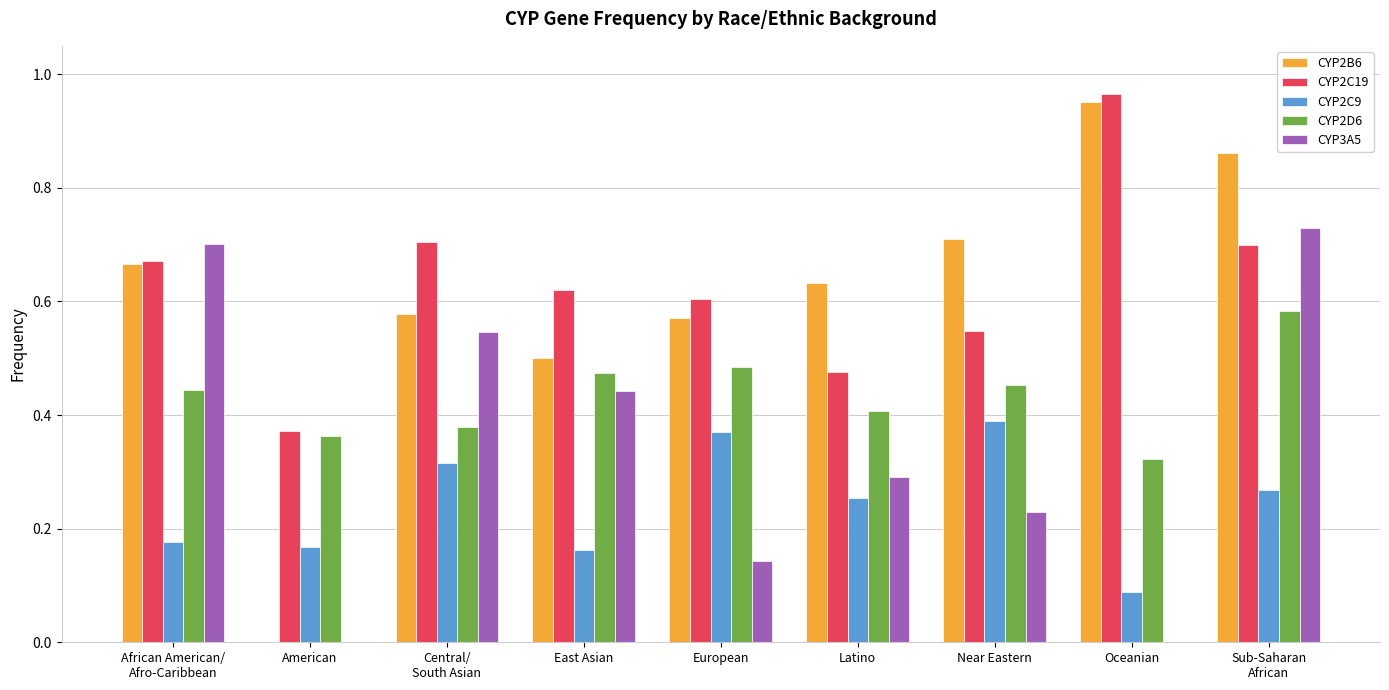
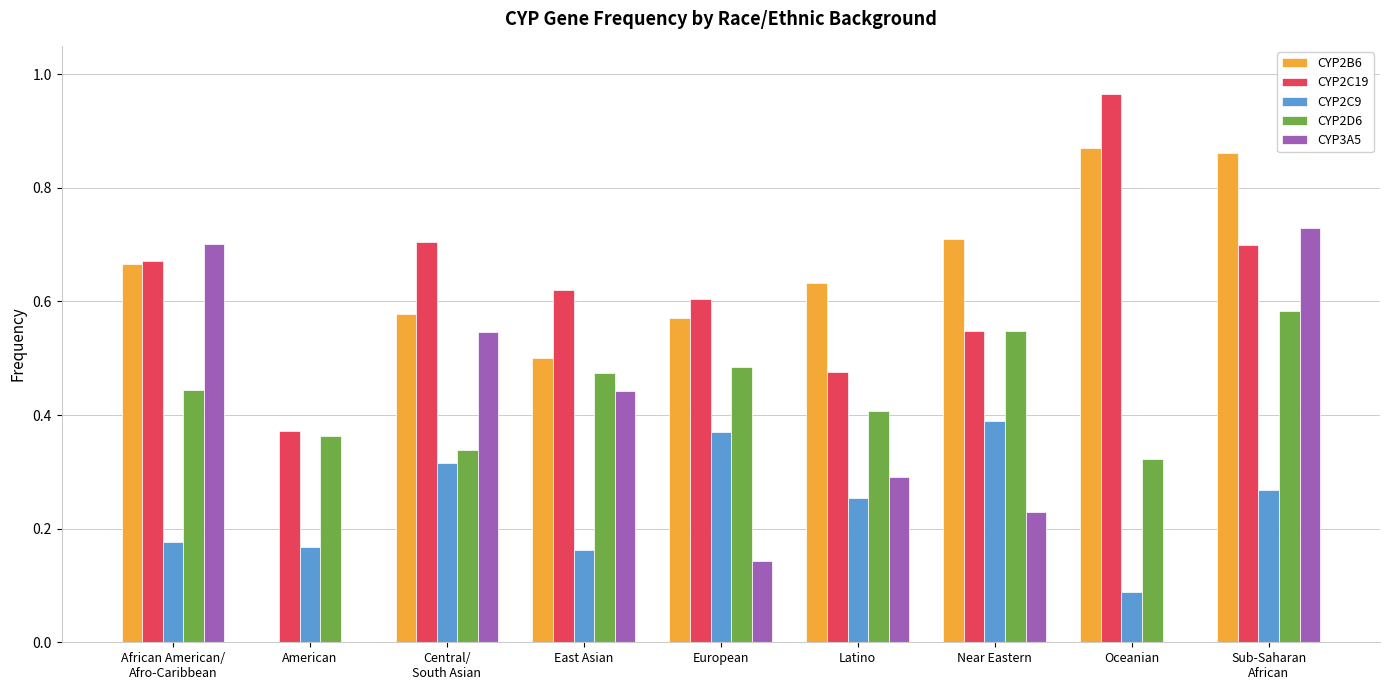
  {
    "CYP2B6": {
      "African American/ Afro-Caribbean": 0.67,
      "American": 0.00,
      "Central/ South Asian": 0.58,
      "East Asian": 0.50,
      "European": 0.57,
      "Latino": 0.63,
      "Near Eastern": 0.71,
-     "Oceanian": 0.95,
+     "Oceanian": 0.87,
      "Sub-Saharan African": 0.86
    },
    "CYP2C19": {
      "African American/ Afro-Caribbean": 0.67,
      "American": 0.37,
      "Central/ South Asian": 0.70,
      "East Asian": 0.62,
      "European": 0.60,
      "Latino": 0.48,
      "Near Eastern": 0.55,
      "Oceanian": 0.96,
      "Sub-Saharan African": 0.70
    },
    "CYP2C9": {
      "African American/ Afro-Caribbean": 0.18,
      "American": 0.17,
      "Central/ South Asian": 0.32,
      "East Asian": 0.16,
      "European": 0.37,
      "Latino": 0.25,
      "Near Eastern": 0.39,
      "Oceanian": 0.09,
      "Sub-Saharan African": 0.27
    },
    "CYP2D6": {
      "African American/ Afro-Caribbean": 0.44,
      "American": 0.36,
-     "Central/ South Asian": 0.38,
+     "Central/ South Asian": 0.34,
      "East Asian": 0.47,
      "European": 0.48,
      "Latino": 0.41,
-     "Near Eastern": 0.45,
+     "Near Eastern": 0.55,
      "Oceanian": 0.32,
      "Sub-Saharan African": 0.58
    },
    "CYP3A5": {
      "African American/ Afro-Caribbean": 0.70,
      "American": 0.00,
      "Central/ South Asian": 0.55,
      "East Asian": 0.44,
      "European": 0.14,
      "Latino": 0.29,
      "Near Eastern": 0.23,
      "Oceanian": 0.00,
      "Sub-Saharan African": 0.73
    }
  }
